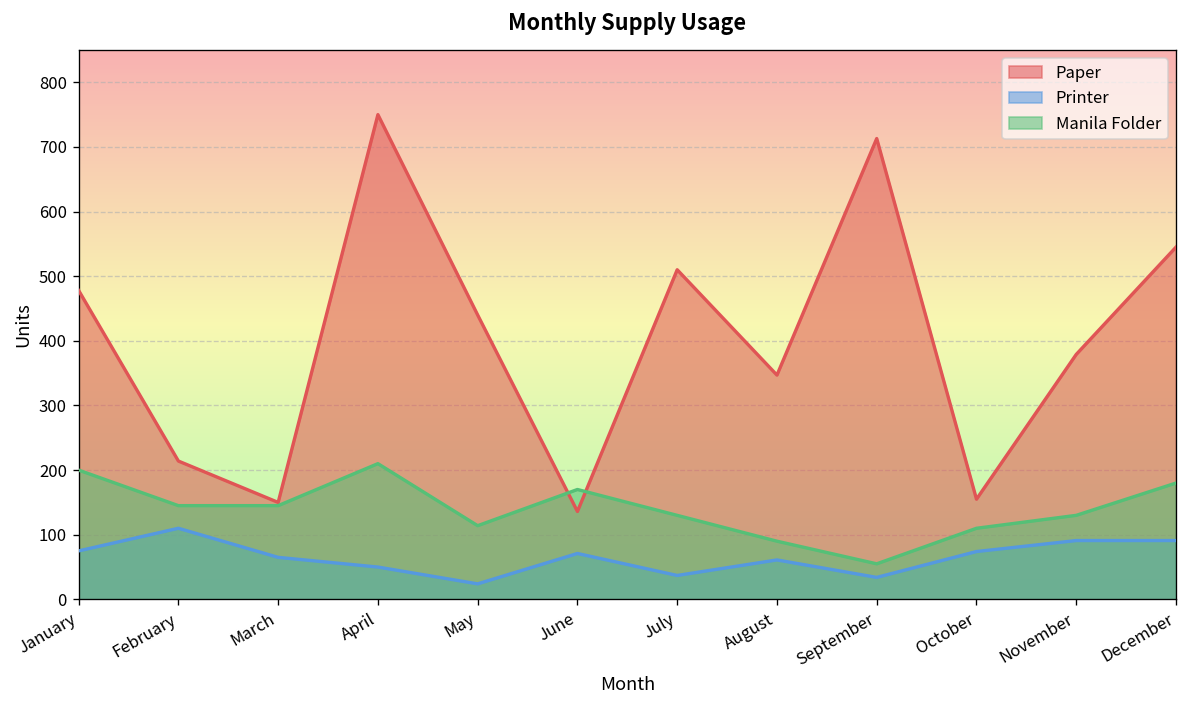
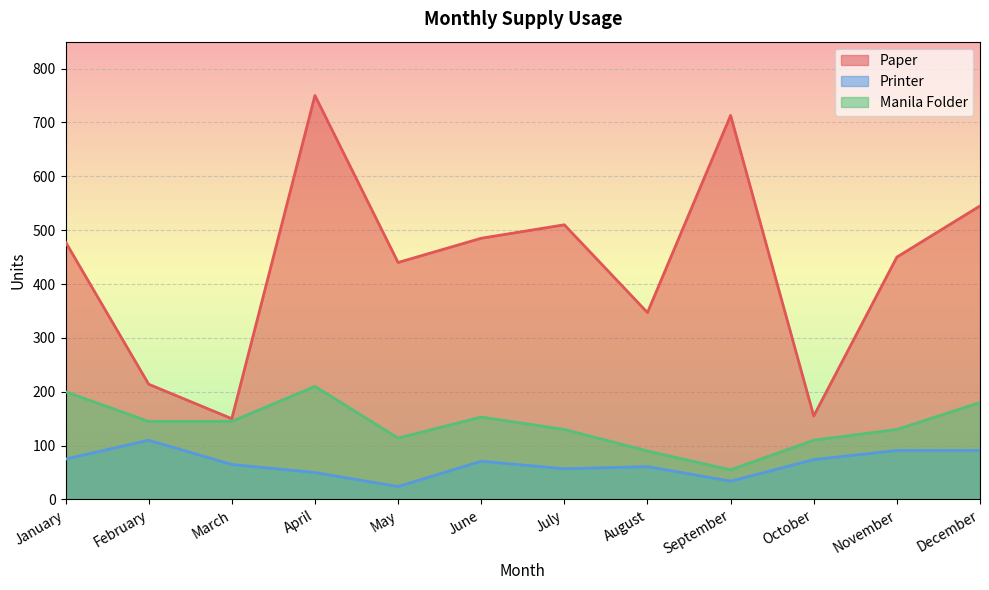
  {
    "Paper": {
      "January": 480,
      "February": 210,
      "March": 150,
      "April": 750,
      "May": 440,
-     "June": 140,
+     "June": 490,
      "July": 510,
      "August": 350,
      "September": 710,
      "October": 160,
-     "November": 380,
+     "November": 450,
      "December": 550
    },
    "Printer": {
      "January": 80,
      "February": 110,
      "March": 70,
      "April": 50,
      "May": 20,
      "June": 70,
-     "July": 40,
+     "July": 60,
      "August": 60,
      "September": 30,
      "October": 70,
      "November": 90,
      "December": 90
    },
    "Manila Folder": {
      "January": 200,
      "February": 150,
      "March": 150,
      "April": 210,
      "May": 110,
-     "June": 170,
+     "June": 150,
      "July": 130,
      "August": 90,
      "September": 60,
      "October": 110,
      "November": 130,
      "December": 180
    }
  }
